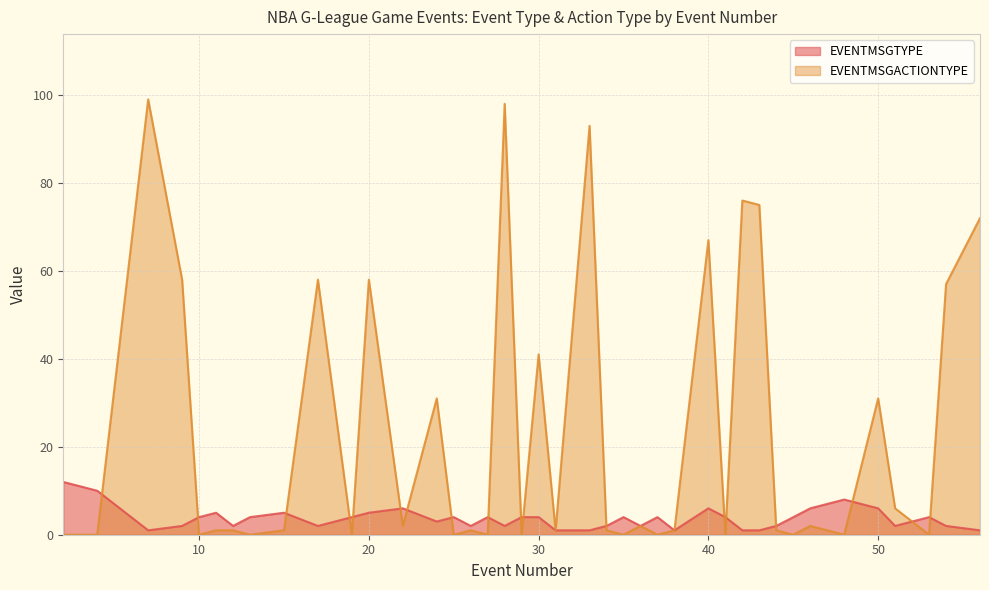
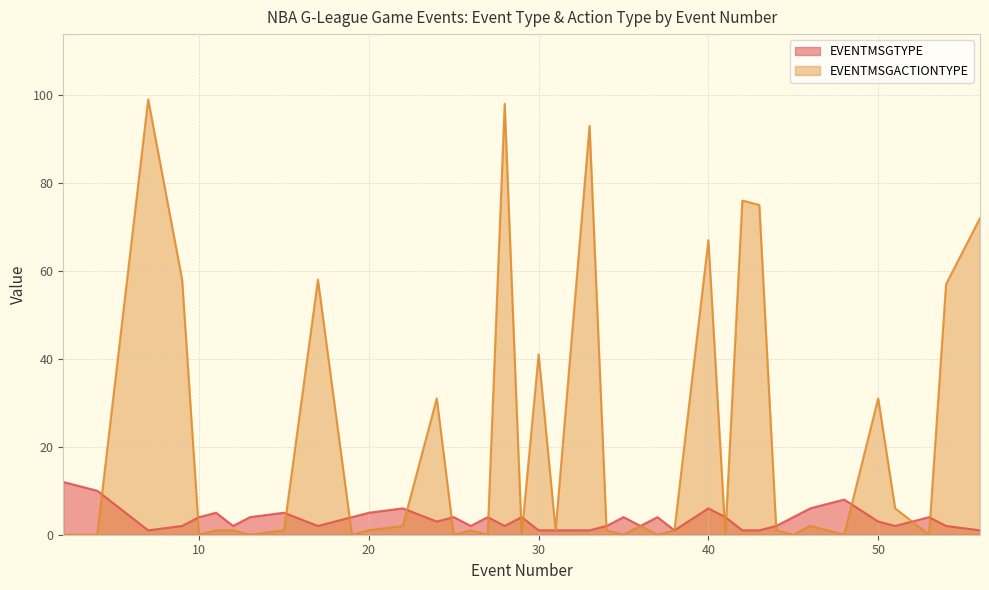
  {
    "EVENTMSGTYPE": {
      "10": 4,
      "20": 5,
-     "30": 4,
+     "30": 1,
      "40": 6,
-     "50": 6
+     "50": 3
    },
    "EVENTMSGACTIONTYPE": {
      "10": 0,
-     "20": 58,
+     "20": 1,
      "30": 41,
      "40": 67,
      "50": 31
    }
  }
